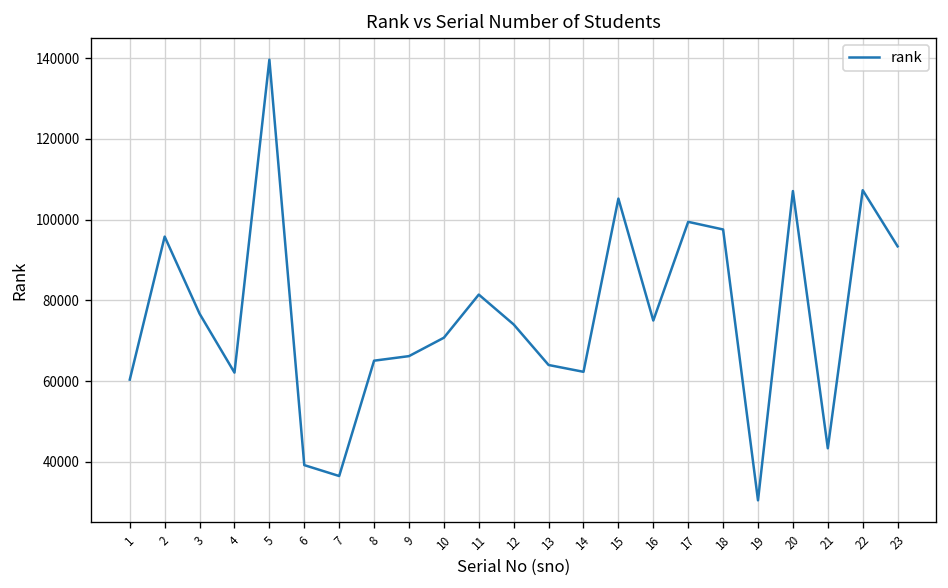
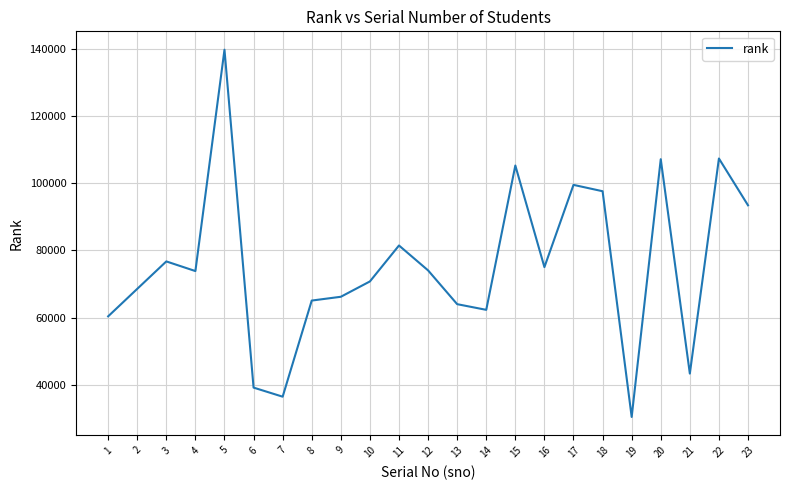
  {
    "1": 60000,
-   "2": 96000,
+   "2": 69000,
    "3": 77000,
-   "4": 62000,
+   "4": 74000,
    "5": 140000,
    "6": 39000,
    "7": 36000,
    "8": 65000,
    "9": 66000,
    "10": 71000,
    "11": 81000,
    "12": 74000,
    "13": 64000,
    "14": 62000,
    "15": 105000,
    "16": 75000,
    "17": 99000,
    "18": 98000,
    "19": 30000,
    "20": 107000,
    "21": 43000,
    "22": 107000,
    "23": 93000
  }
